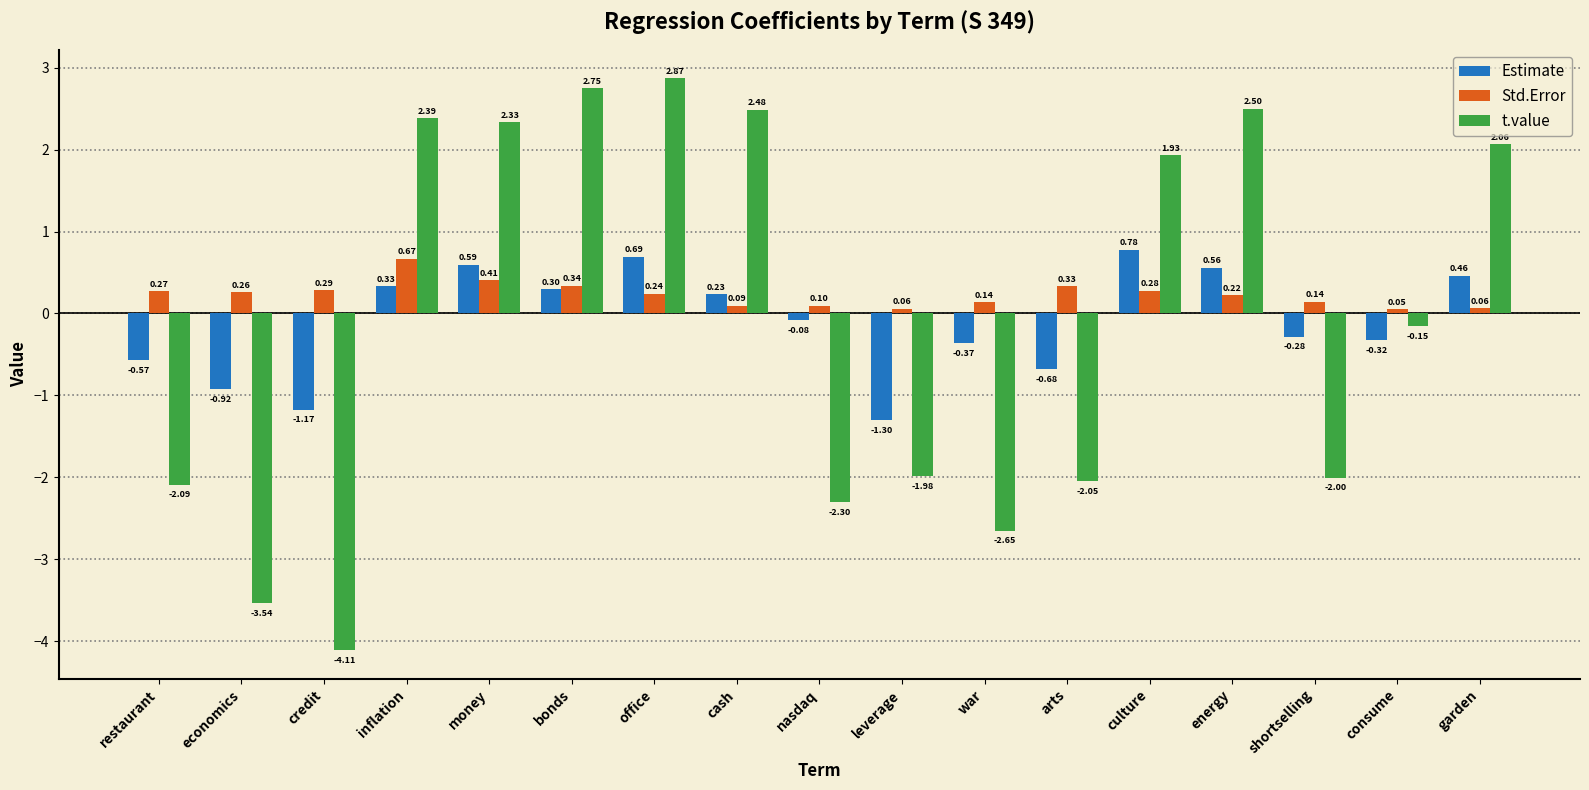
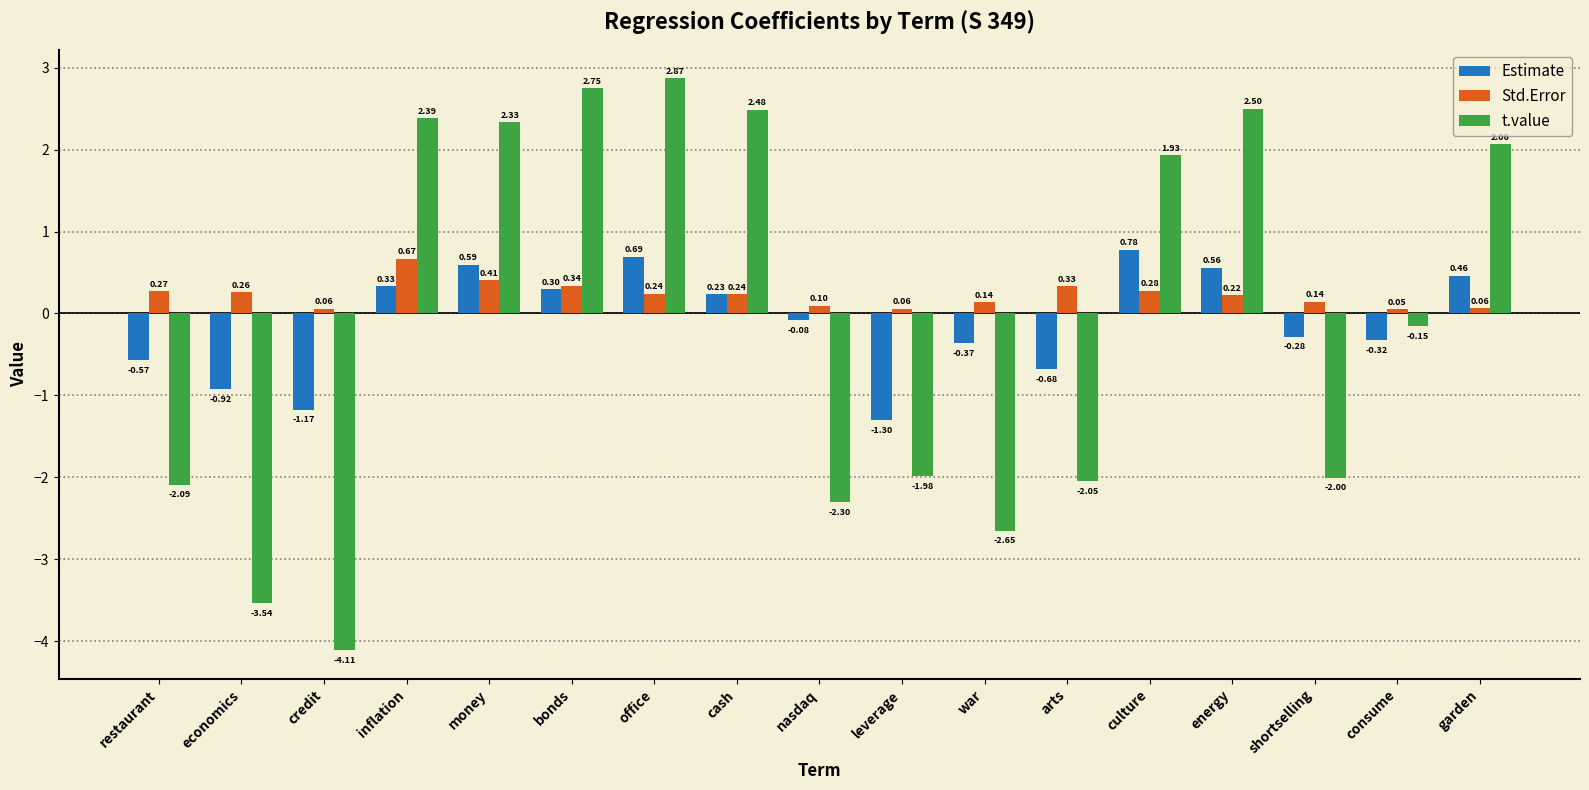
  {
    "Estimate": {
      "restaurant": -0.57,
      "economics": -0.92,
      "credit": -1.17,
      "inflation": 0.33,
      "money": 0.59,
      "bonds": 0.30,
      "office": 0.69,
      "cash": 0.23,
      "nasdaq": -0.08,
      "leverage": -1.30,
      "war": -0.37,
      "arts": -0.68,
      "culture": 0.78,
      "energy": 0.56,
      "shortselling": -0.28,
      "consume": -0.32,
      "garden": 0.46
    },
    "Std.Error": {
      "restaurant": 0.27,
      "economics": 0.26,
-     "credit": 0.29,
+     "credit": 0.06,
      "inflation": 0.67,
      "money": 0.41,
      "bonds": 0.34,
      "office": 0.24,
-     "cash": 0.09,
+     "cash": 0.24,
      "nasdaq": 0.10,
      "leverage": 0.06,
      "war": 0.14,
      "arts": 0.33,
      "culture": 0.28,
      "energy": 0.22,
      "shortselling": 0.14,
      "consume": 0.05,
      "garden": 0.06
    },
    "t.value": {
      "restaurant": -2.09,
      "economics": -3.54,
      "credit": -4.11,
      "inflation": 2.39,
      "money": 2.33,
      "bonds": 2.75,
      "office": 2.87,
      "cash": 2.48,
      "nasdaq": -2.30,
      "leverage": -1.98,
      "war": -2.65,
      "arts": -2.05,
      "culture": 1.93,
      "energy": 2.50,
      "shortselling": -2.00,
      "consume": -0.15
    }
  }
